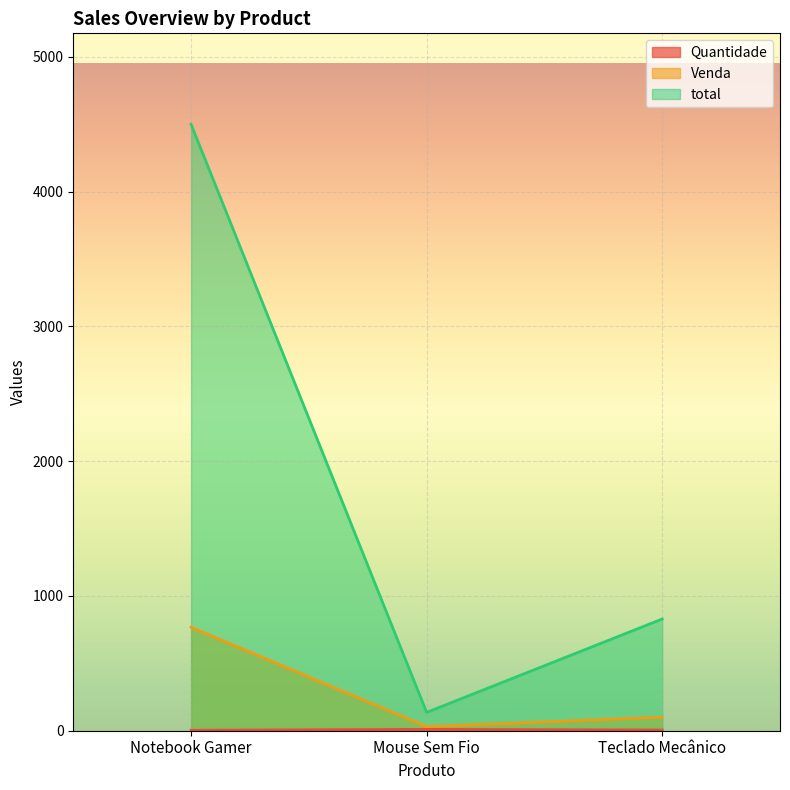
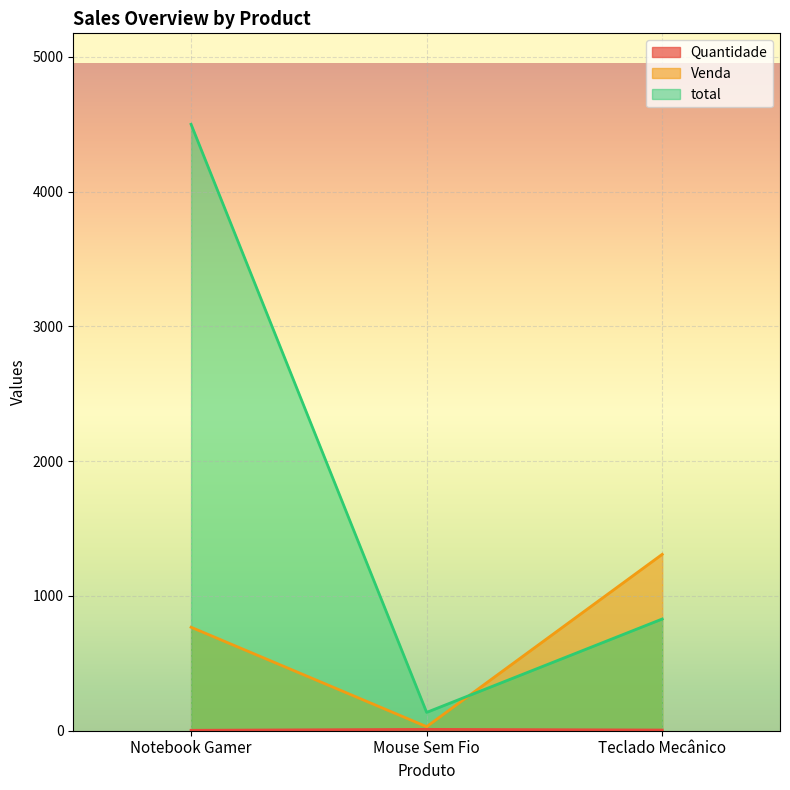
  {
    "Quantidade": {
      "Notebook Gamer": 0,
      "Mouse Sem Fio": 10,
      "Teclado Mecânico": 10
    },
    "Venda": {
      "Notebook Gamer": 770,
      "Mouse Sem Fio": 30,
-     "Teclado Mecânico": 100
+     "Teclado Mecânico": 1310
    },
    "total": {
      "Notebook Gamer": 4500,
      "Mouse Sem Fio": 140,
      "Teclado Mecânico": 830
    }
  }
